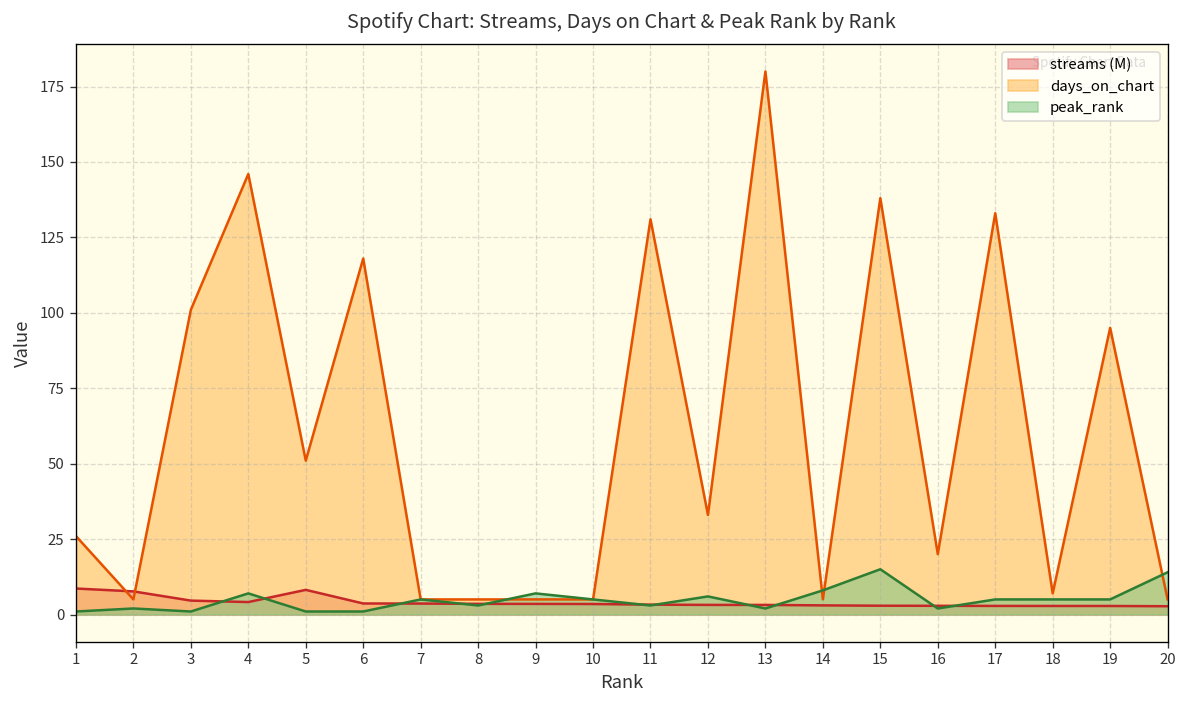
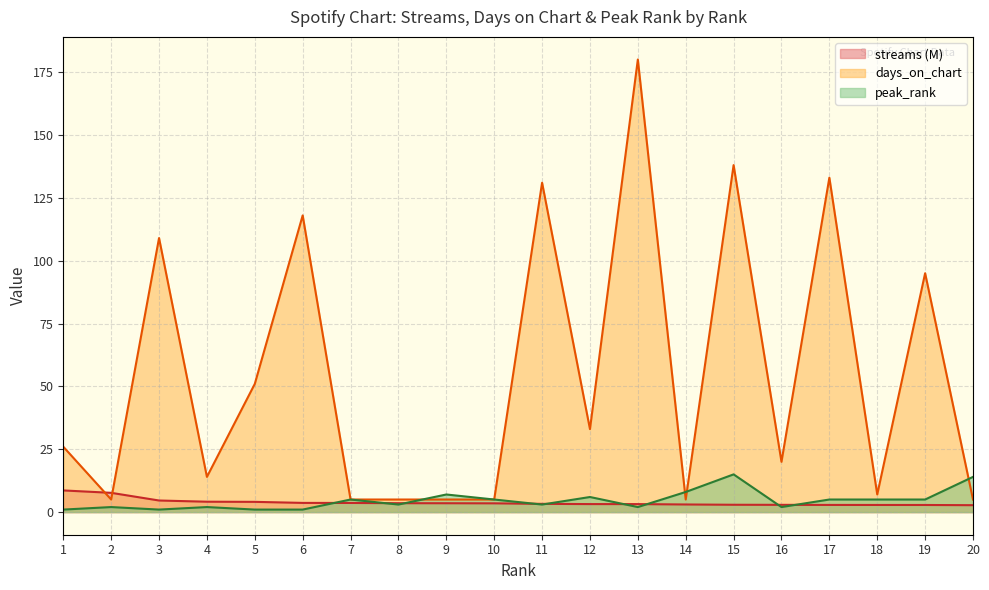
  {
    "streams (M)": {
      "1": 9,
      "2": 8,
      "3": 5,
      "4": 4,
-     "5": 8,
+     "5": 4,
      "6": 4,
      "7": 4,
      "9": 4,
      "10": 3,
      "12": 3,
      "13": 3,
      "14": 3,
      "15": 3,
      "17": 3,
      "18": 3,
      "19": 3,
      "20": 3
    },
    "days_on_chart": {
      "1": 26,
      "2": 5,
-     "3": 101,
-     "4": 146,
+     "3": 109,
+     "4": 14,
      "5": 51,
      "6": 118,
      "8": 5,
      "9": 5,
      "11": 131,
      "12": 33,
      "13": 180,
      "14": 5,
      "15": 138,
      "16": 20,
      "17": 133,
      "18": 7,
      "19": 95,
      "20": 5
    },
    "peak_rank": {
      "1": 1,
      "2": 2,
      "3": 1,
-     "4": 7,
+     "4": 2,
      "5": 1,
      "6": 1,
      "9": 7,
      "12": 6,
      "13": 2,
      "14": 8,
      "15": 15,
      "17": 5,
      "18": 5,
      "19": 5,
      "20": 14
    }
  }
